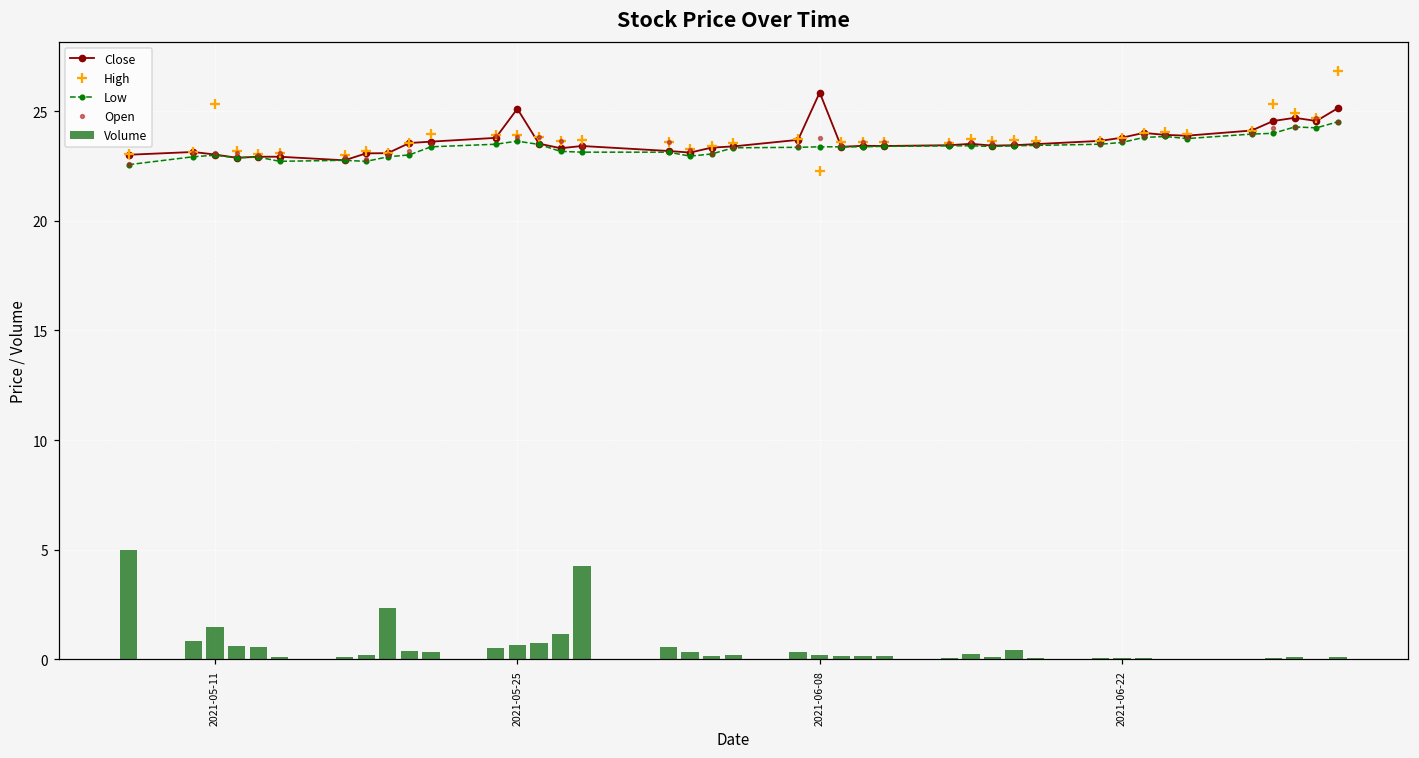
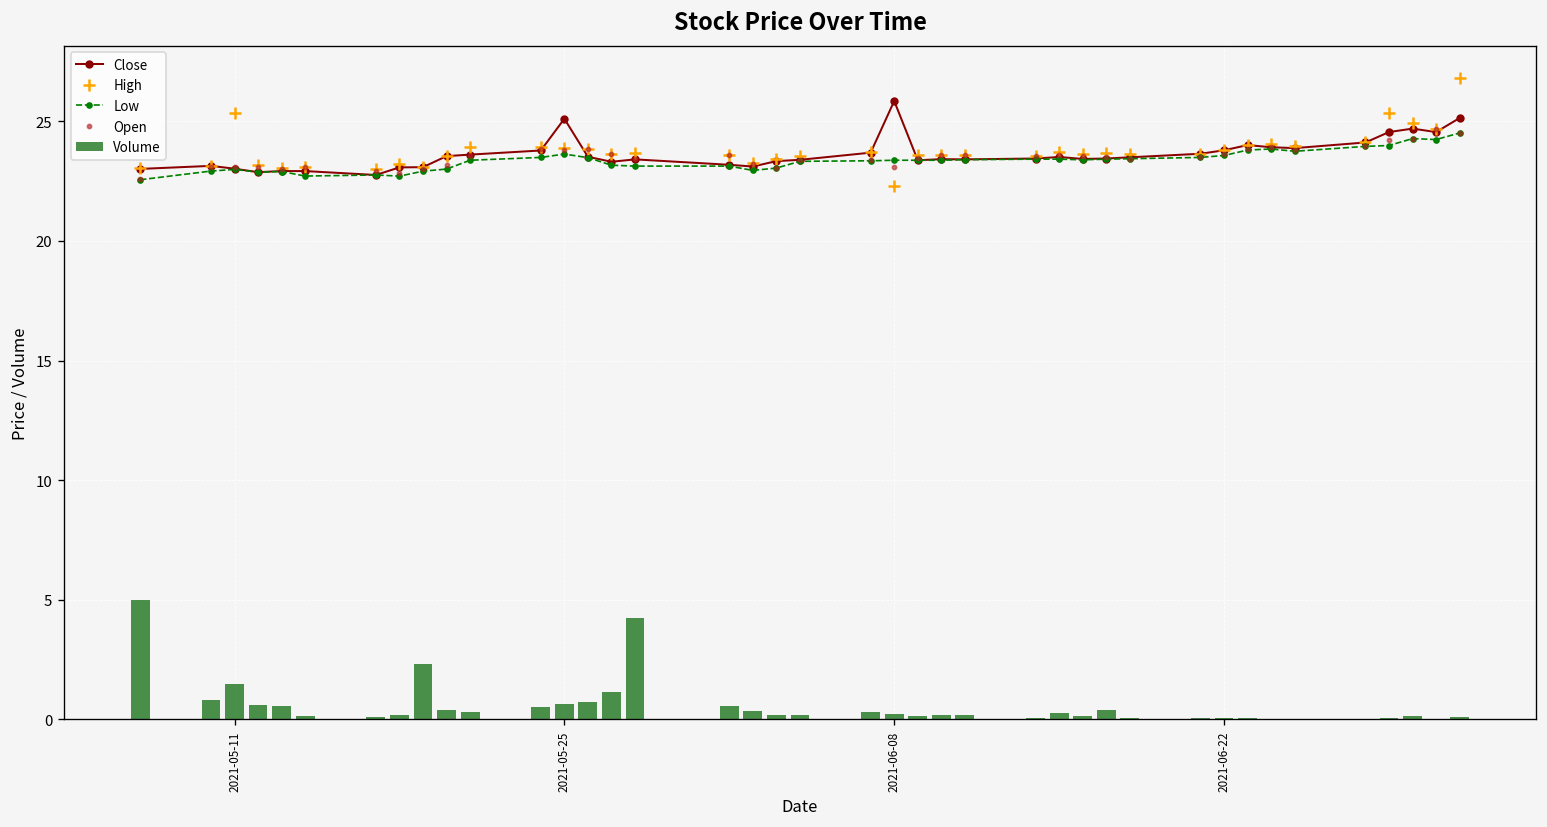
  {
    "Close": {
      "2021-05-25": 25.1,
      "2021-06-08": 25.9
    },
    "High": {
      "2021-05-11": 25.3,
      "2021-06-08": 22.3
    },
    "Open": {
-     "2021-06-08": 23.8
+     "2021-06-08": 23.1
    }
  }
